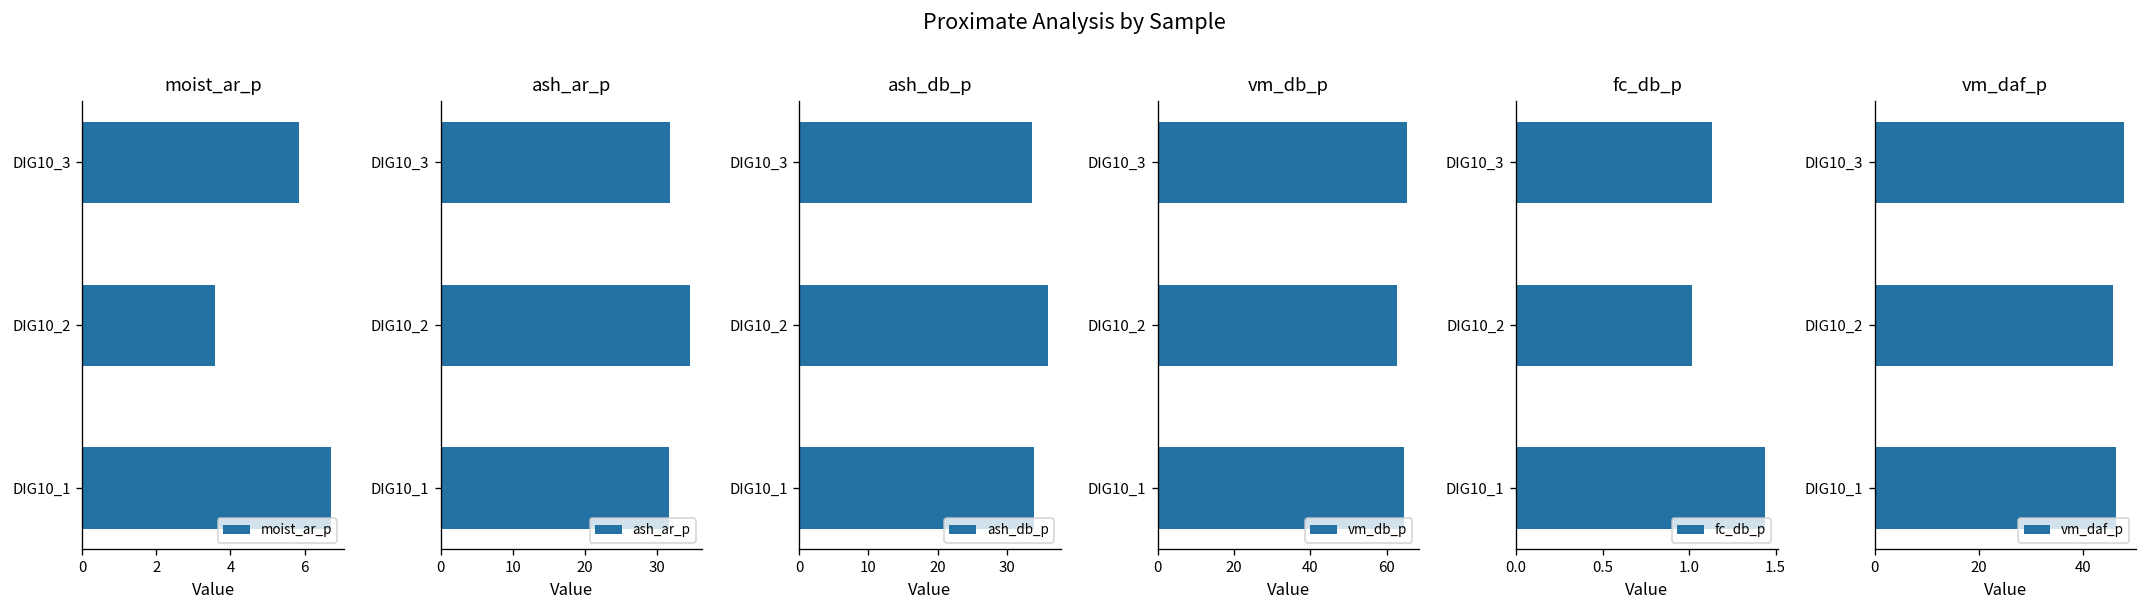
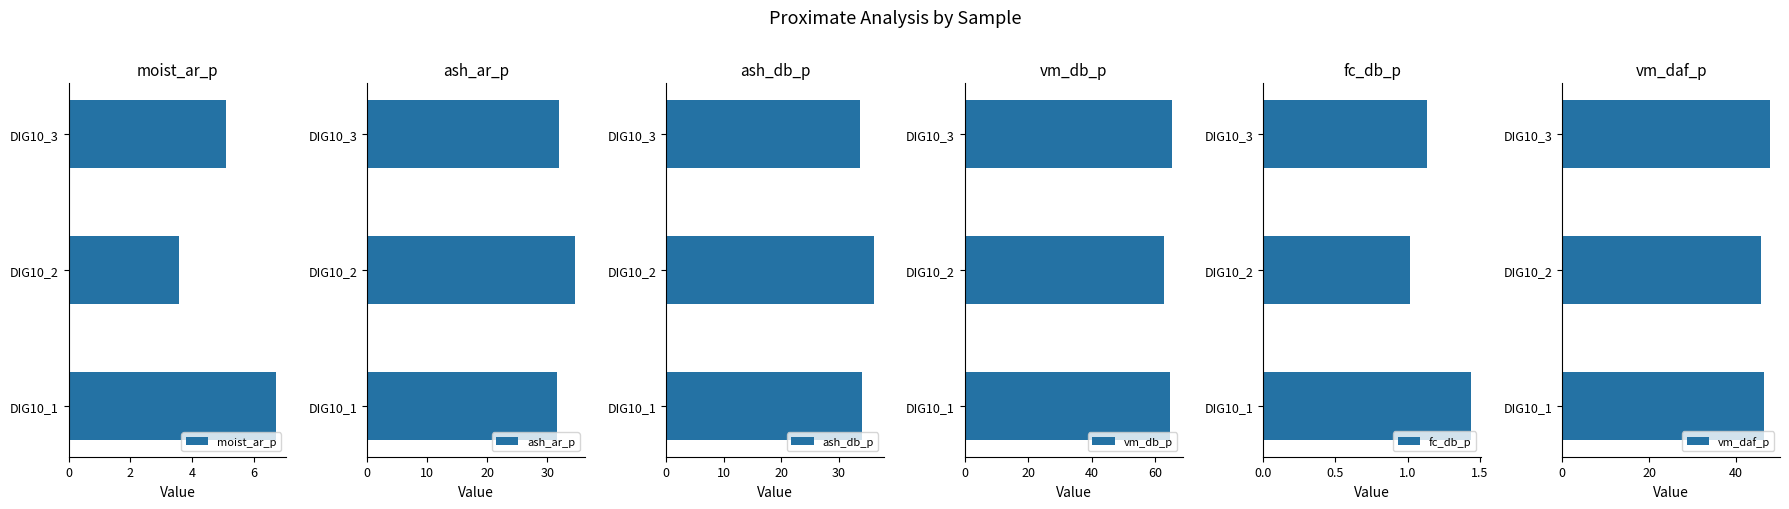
  {
    "moist_ar_p": {
-     "DIG10_3": 5.9,
+     "DIG10_3": 5.1,
      "DIG10_2": 3.6,
      "DIG10_1": 6.7
    },
    "ash_ar_p": {
      "DIG10_3": 32,
      "DIG10_2": 35,
      "DIG10_1": 32
    },
    "ash_db_p": {
      "DIG10_3": 34,
      "DIG10_2": 36,
      "DIG10_1": 34
    },
    "vm_db_p": {
      "DIG10_3": 65,
      "DIG10_2": 63,
      "DIG10_1": 65
    },
    "fc_db_p": {
      "DIG10_3": 1.13,
      "DIG10_2": 1.01,
      "DIG10_1": 1.44
    },
    "vm_daf_p": {
      "DIG10_3": 48,
      "DIG10_2": 46,
      "DIG10_1": 46
    }
  }
